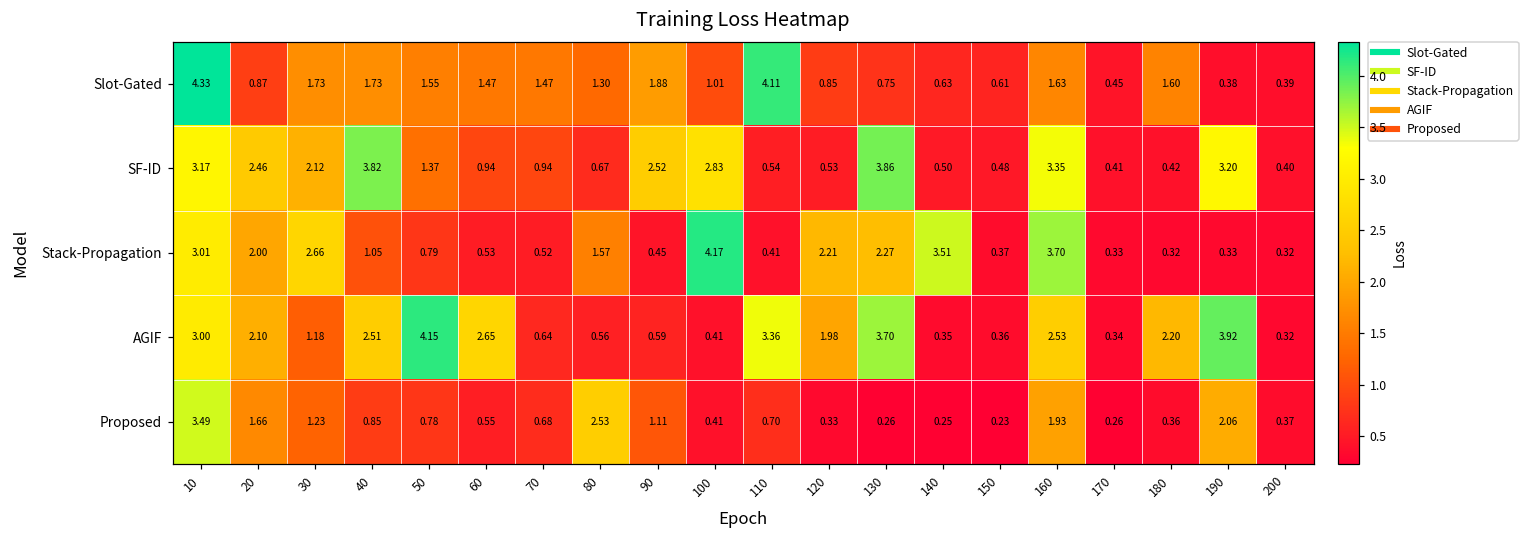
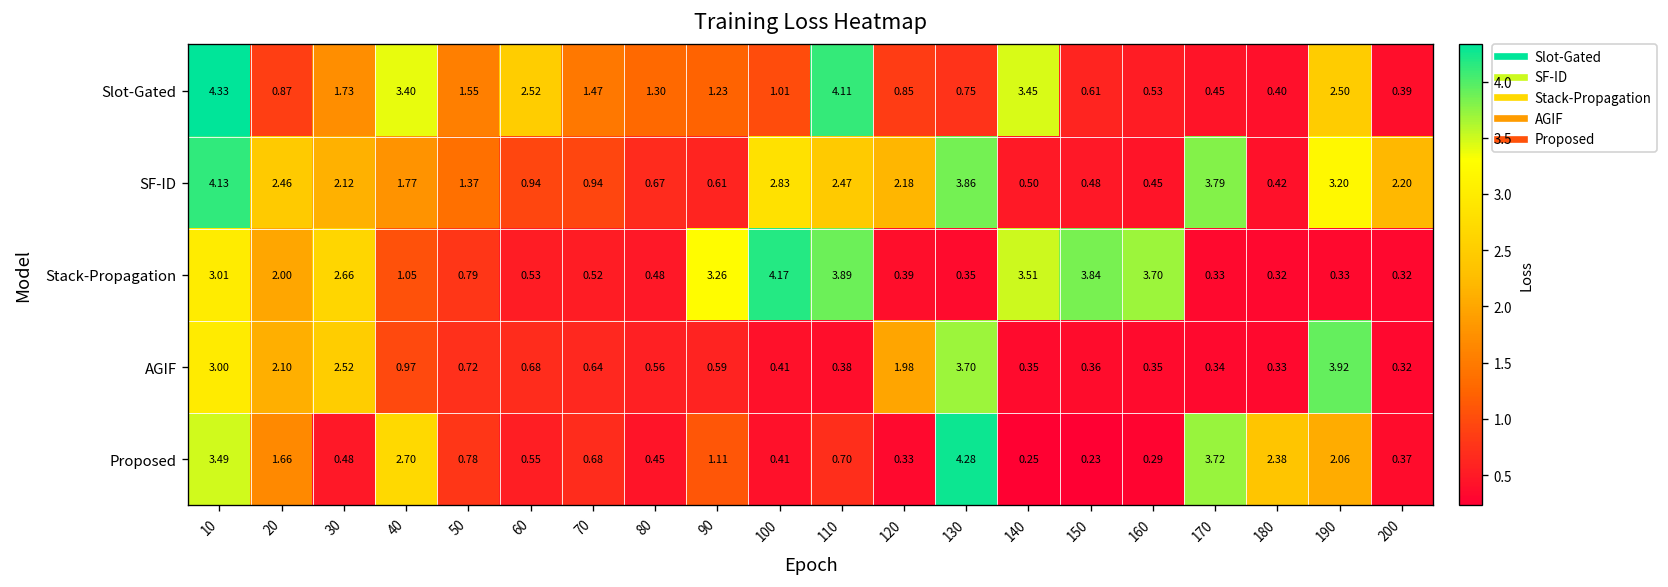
  {
    "Slot-Gated": {
      "10": 4.33,
      "20": 0.87,
      "30": 1.73,
-     "40": 1.73,
+     "40": 3.40,
      "50": 1.55,
-     "60": 1.47,
+     "60": 2.52,
      "70": 1.47,
      "80": 1.30,
-     "90": 1.88,
+     "90": 1.23,
      "100": 1.01,
      "110": 4.11,
      "120": 0.85,
      "130": 0.75,
-     "140": 0.63,
+     "140": 3.45,
      "150": 0.61,
-     "160": 1.63,
+     "160": 0.53,
      "170": 0.45,
-     "180": 1.60,
-     "190": 0.38,
+     "180": 0.40,
+     "190": 2.50,
      "200": 0.39
    },
    "SF-ID": {
-     "10": 3.17,
+     "10": 4.13,
      "20": 2.46,
      "30": 2.12,
-     "40": 3.82,
+     "40": 1.77,
      "50": 1.37,
      "60": 0.94,
      "70": 0.94,
      "80": 0.67,
-     "90": 2.52,
+     "90": 0.61,
      "100": 2.83,
-     "110": 0.54,
-     "120": 0.53,
+     "110": 2.47,
+     "120": 2.18,
      "130": 3.86,
      "140": 0.50,
      "150": 0.48,
-     "160": 3.35,
-     "170": 0.41,
+     "160": 0.45,
+     "170": 3.79,
      "180": 0.42,
      "190": 3.20,
-     "200": 0.40
+     "200": 2.20
    },
    "Stack-Propagation": {
      "10": 3.01,
      "20": 2.00,
      "30": 2.66,
      "40": 1.05,
      "50": 0.79,
      "60": 0.53,
      "70": 0.52,
-     "80": 1.57,
-     "90": 0.45,
+     "80": 0.48,
+     "90": 3.26,
      "100": 4.17,
-     "110": 0.41,
-     "120": 2.21,
-     "130": 2.27,
+     "110": 3.89,
+     "120": 0.39,
+     "130": 0.35,
      "140": 3.51,
-     "150": 0.37,
+     "150": 3.84,
      "160": 3.70,
      "170": 0.33,
      "180": 0.32,
      "190": 0.33,
      "200": 0.32
    },
    "AGIF": {
      "10": 3.00,
      "20": 2.10,
-     "30": 1.18,
-     "40": 2.51,
-     "50": 4.15,
-     "60": 2.65,
+     "30": 2.52,
+     "40": 0.97,
+     "50": 0.72,
+     "60": 0.68,
      "70": 0.64,
      "80": 0.56,
      "90": 0.59,
      "100": 0.41,
-     "110": 3.36,
+     "110": 0.38,
      "120": 1.98,
      "130": 3.70,
      "140": 0.35,
      "150": 0.36,
-     "160": 2.53,
+     "160": 0.35,
      "170": 0.34,
-     "180": 2.20,
+     "180": 0.33,
      "190": 3.92,
      "200": 0.32
    },
    "Proposed": {
      "10": 3.49,
      "20": 1.66,
-     "30": 1.23,
-     "40": 0.85,
+     "30": 0.48,
+     "40": 2.70,
      "50": 0.78,
      "60": 0.55,
      "70": 0.68,
-     "80": 2.53,
+     "80": 0.45,
      "90": 1.11,
      "100": 0.41,
      "110": 0.70,
      "120": 0.33,
-     "130": 0.26,
+     "130": 4.28,
      "140": 0.25,
      "150": 0.23,
-     "160": 1.93,
-     "170": 0.26,
-     "180": 0.36,
+     "160": 0.29,
+     "170": 3.72,
+     "180": 2.38,
      "190": 2.06,
      "200": 0.37
    }
  }
